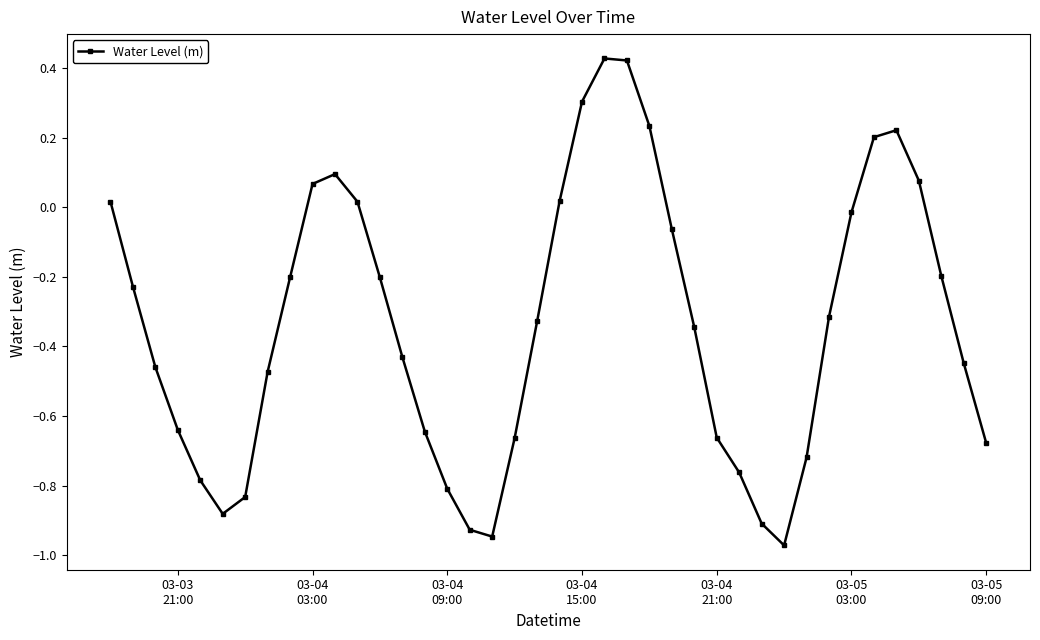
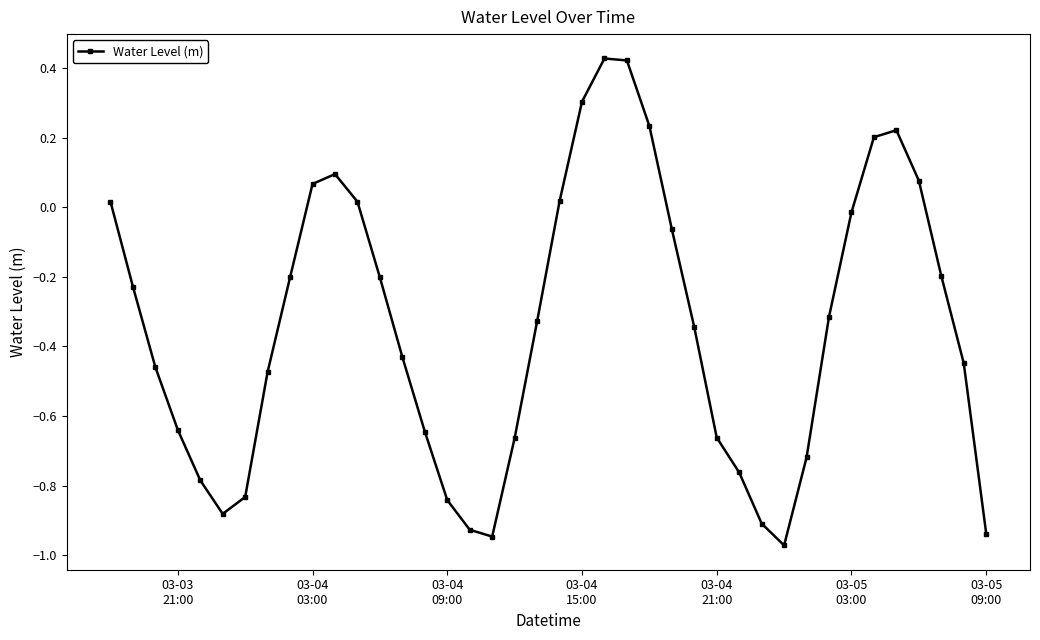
  {
    "03-03 21:00": -0.64,
    "03-04 03:00": 0.07,
-   "03-04 09:00": -0.81,
+   "03-04 09:00": -0.84,
    "03-04 15:00": 0.30,
    "03-04 21:00": -0.66,
    "03-05 03:00": -0.01,
-   "03-05 09:00": -0.68
+   "03-05 09:00": -0.94
  }
